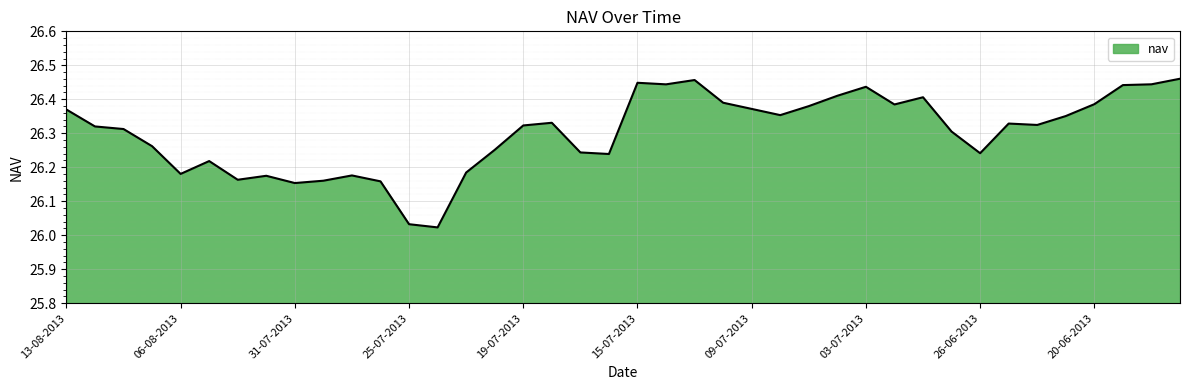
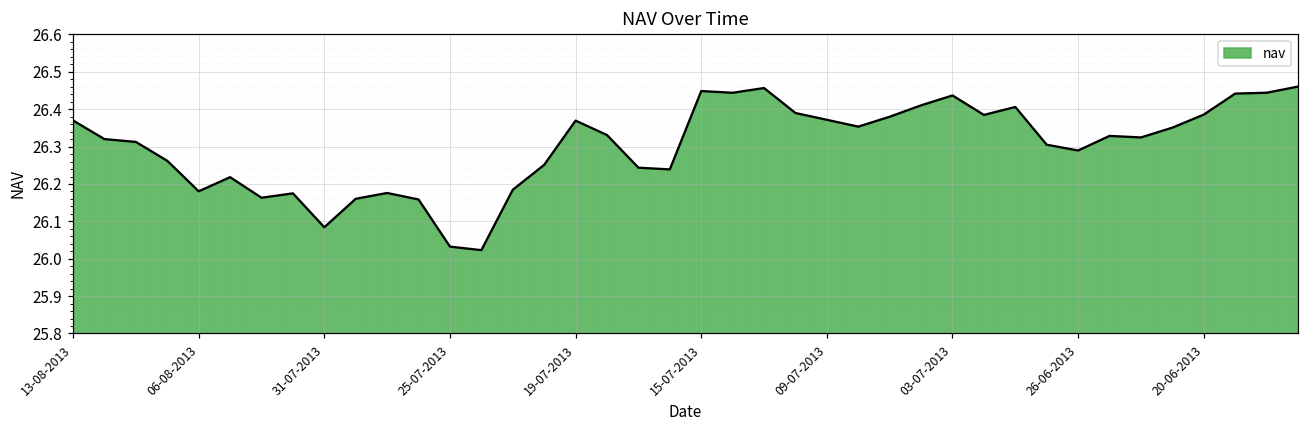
  {
    "13-08-2013": 26.37,
    "06-08-2013": 26.18,
-   "31-07-2013": 26.15,
+   "31-07-2013": 26.08,
    "25-07-2013": 26.03,
-   "19-07-2013": 26.32,
+   "19-07-2013": 26.37,
    "15-07-2013": 26.45,
    "09-07-2013": 26.37,
    "03-07-2013": 26.44,
-   "26-06-2013": 26.24,
+   "26-06-2013": 26.29,
    "20-06-2013": 26.39
  }
